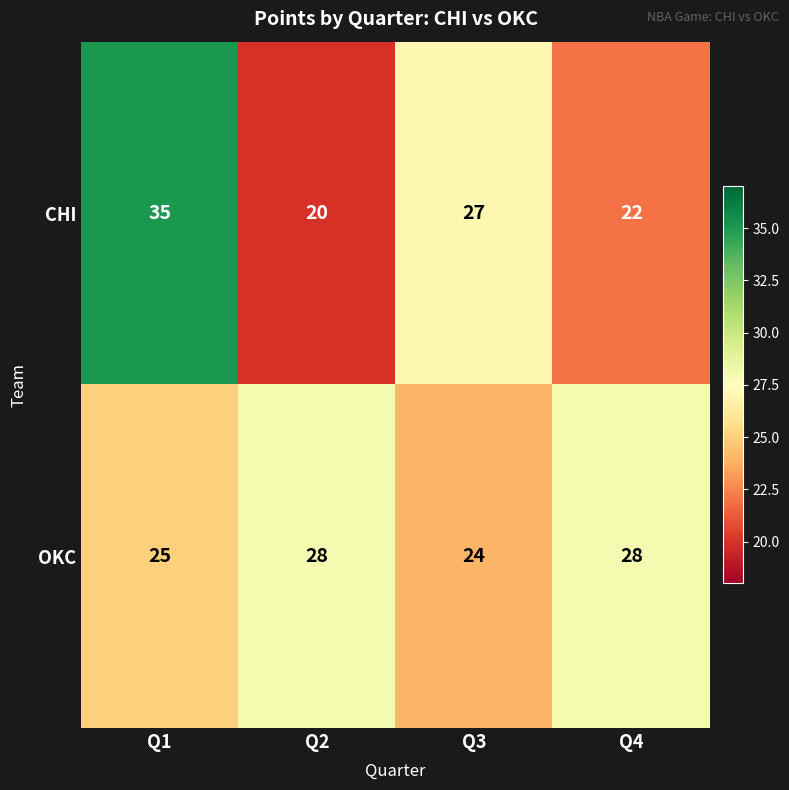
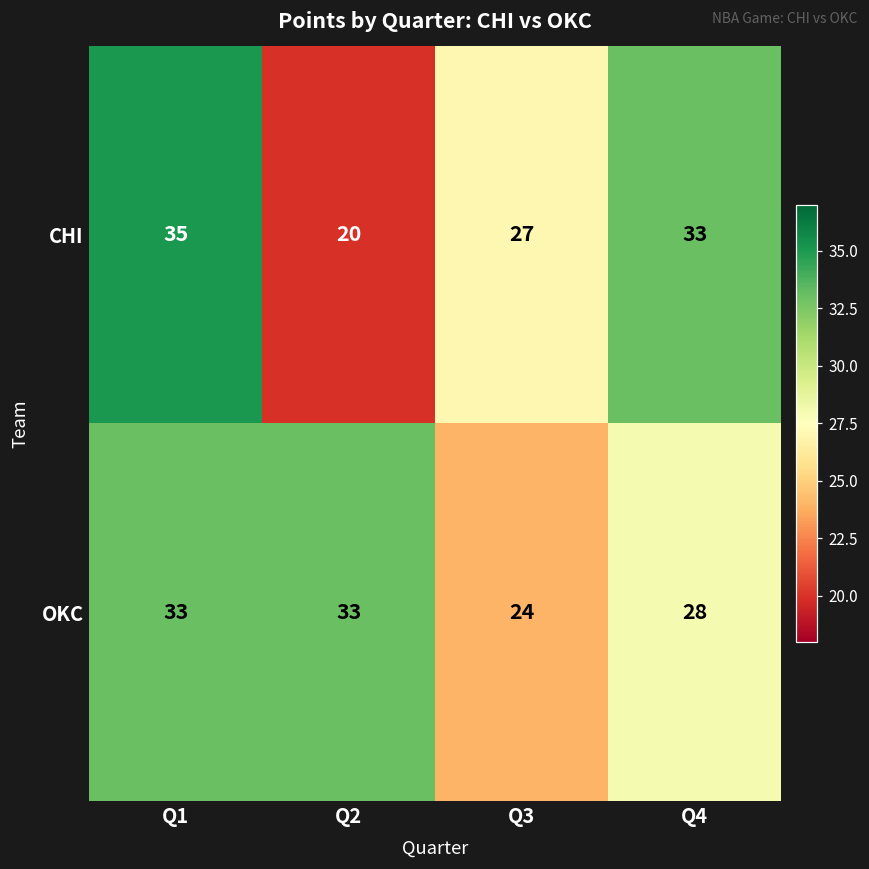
  {
    "CHI": {
      "Q1": 35,
      "Q2": 20,
      "Q3": 27,
-     "Q4": 22
+     "Q4": 33
    },
    "OKC": {
-     "Q1": 25,
-     "Q2": 28,
+     "Q1": 33,
+     "Q2": 33,
      "Q3": 24,
      "Q4": 28
    }
  }
